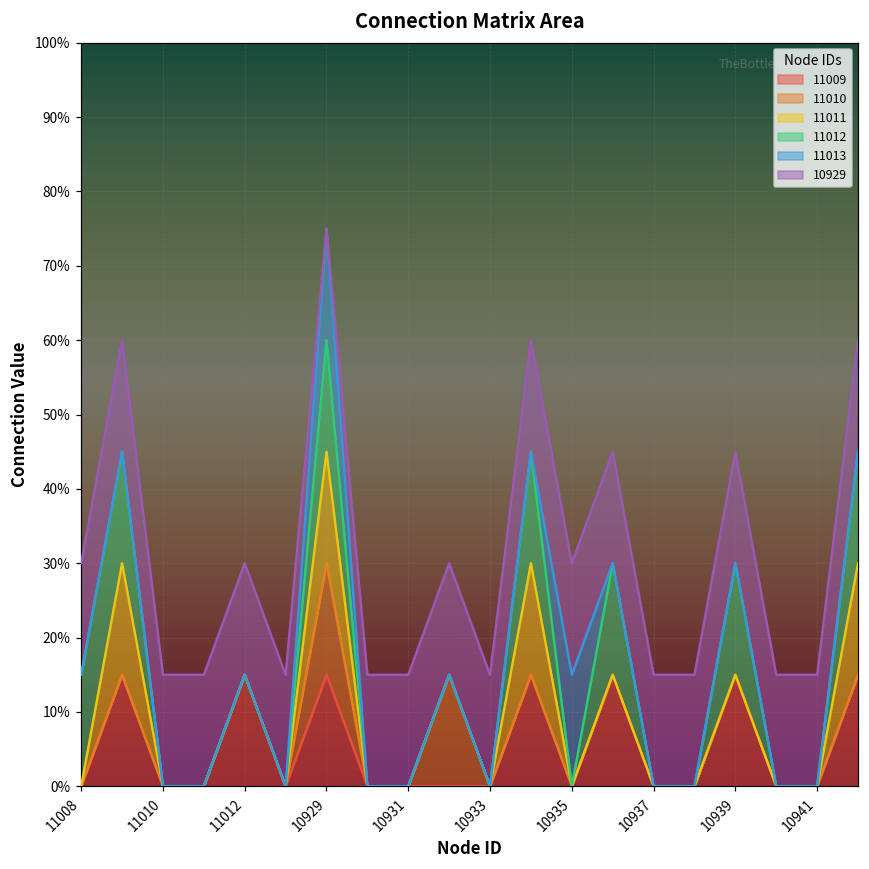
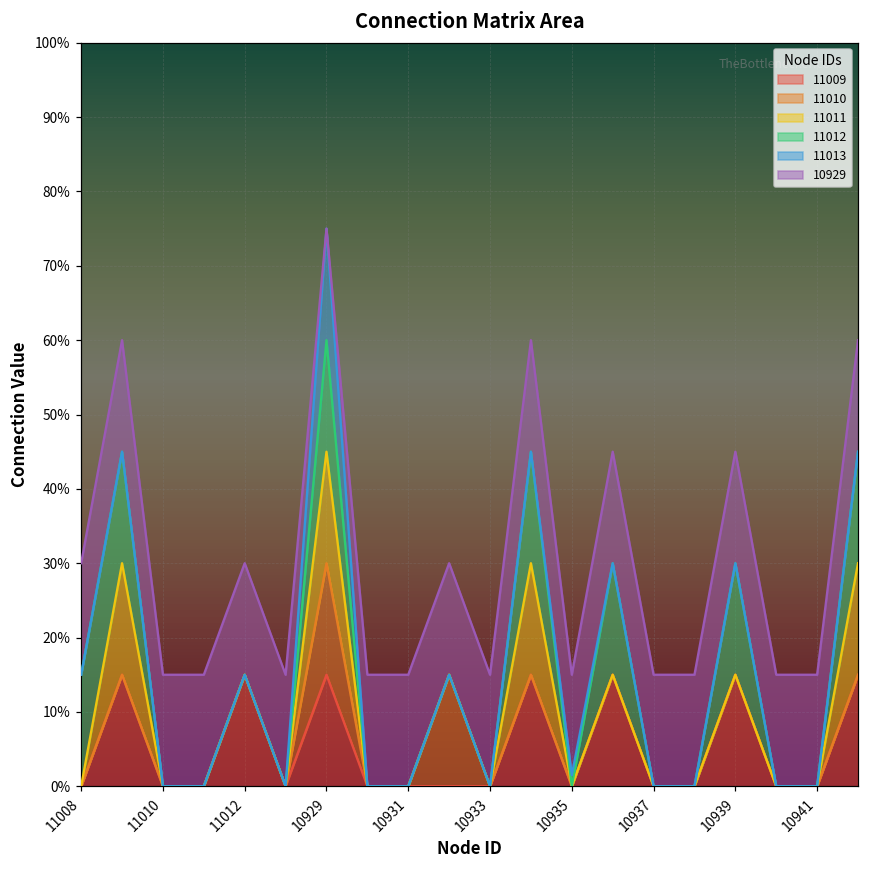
  {
    "11012": {
      "10929": "15%"
    },
    "11013": {
-     "10935": "15%"
+     "10935": "2%"
    },
    "10929": {
      "11008": "15%",
      "11010": "15%",
      "11012": "15%",
      "10931": "15%",
      "10933": "15%",
-     "10935": "15%",
+     "10935": "14%",
      "10937": "15%",
      "10939": "15%",
      "10941": "15%"
    }
  }
